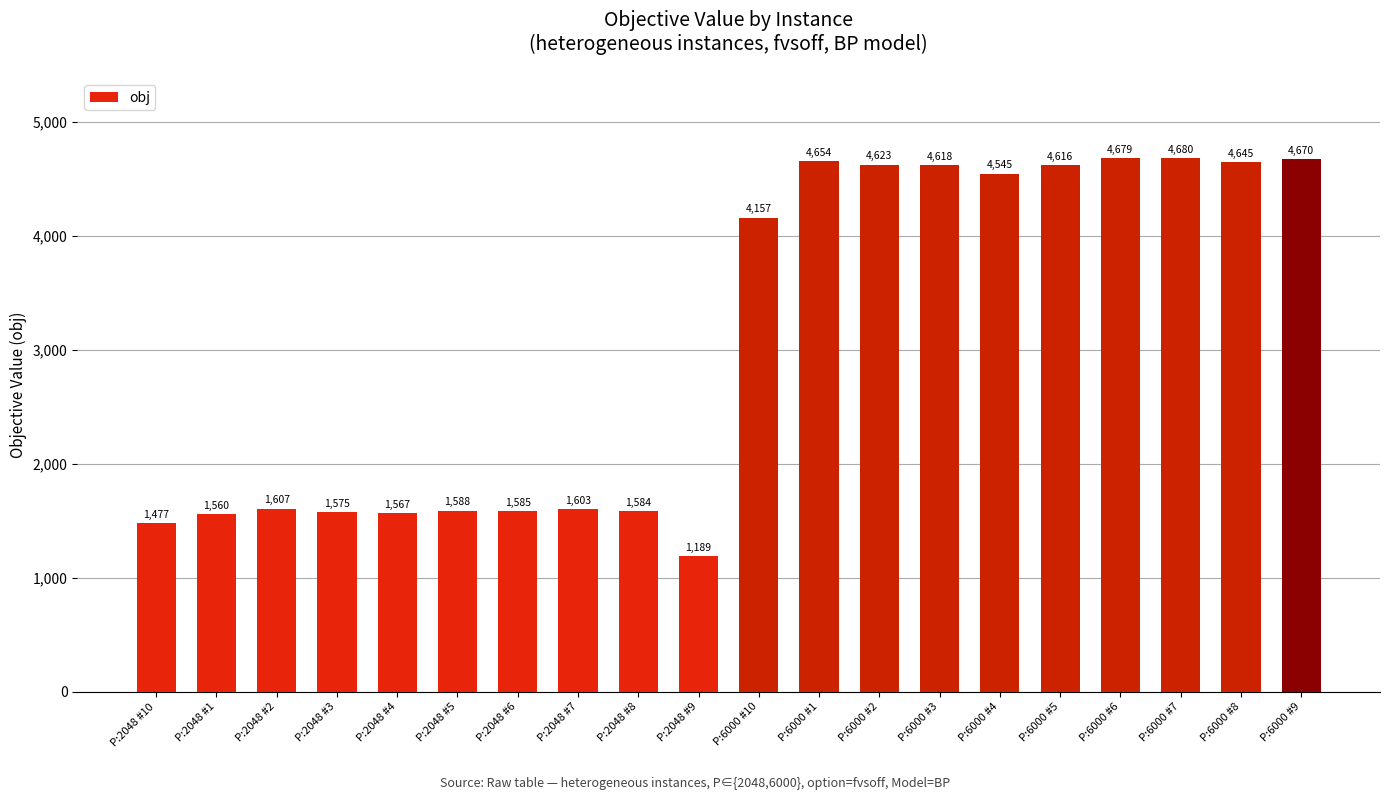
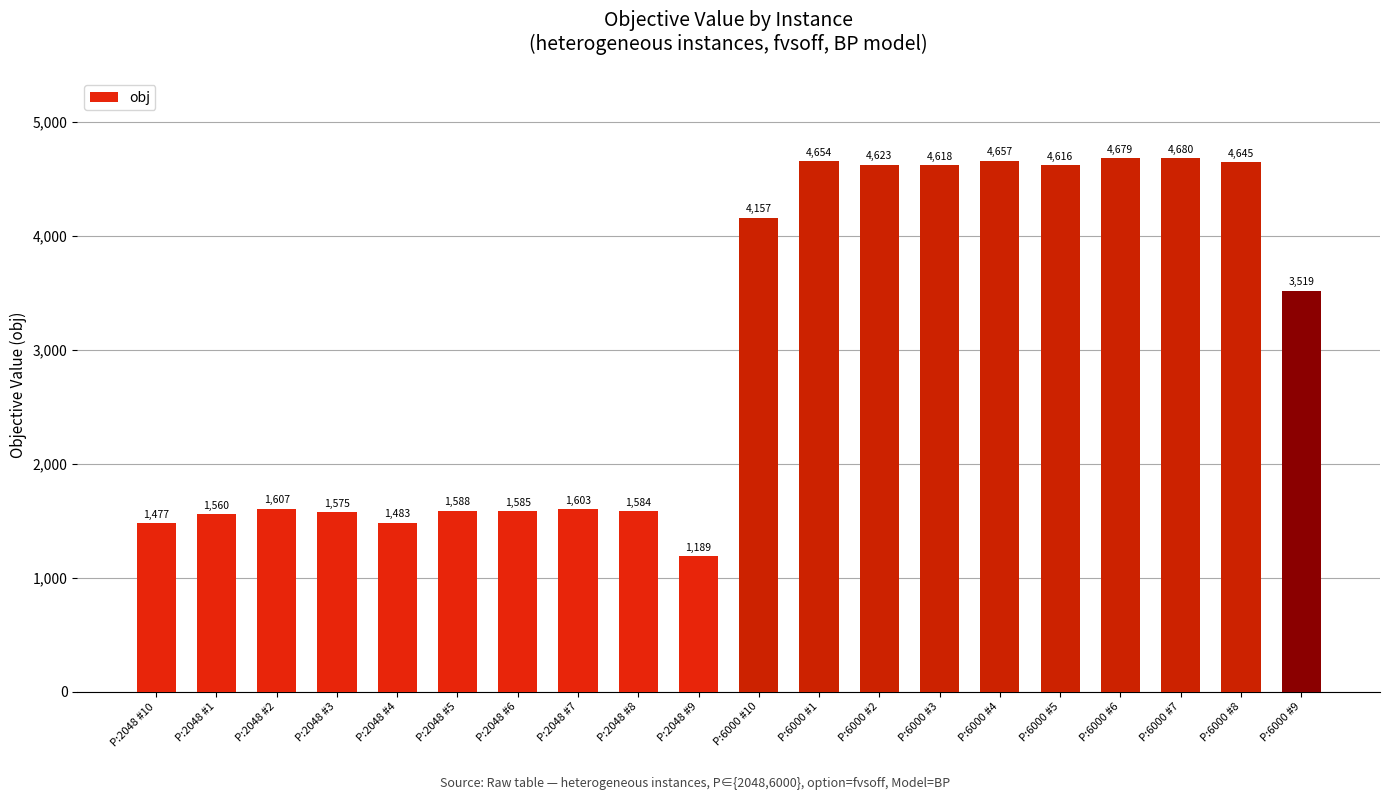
  {
    "P:2048 #10": "1,477",
    "P:2048 #1": "1,560",
    "P:2048 #2": "1,607",
    "P:2048 #3": "1,575",
-   "P:2048 #4": "1,567",
+   "P:2048 #4": "1,483",
    "P:2048 #5": "1,588",
    "P:2048 #6": "1,585",
    "P:2048 #7": "1,603",
    "P:2048 #8": "1,584",
    "P:2048 #9": "1,189",
    "P:6000 #10": "4,157",
    "P:6000 #1": "4,654",
    "P:6000 #2": "4,623",
    "P:6000 #3": "4,618",
-   "P:6000 #4": "4,545",
+   "P:6000 #4": "4,657",
    "P:6000 #5": "4,616",
    "P:6000 #6": "4,679",
    "P:6000 #7": "4,680",
    "P:6000 #8": "4,645",
-   "P:6000 #9": "4,670"
+   "P:6000 #9": "3,519"
  }
